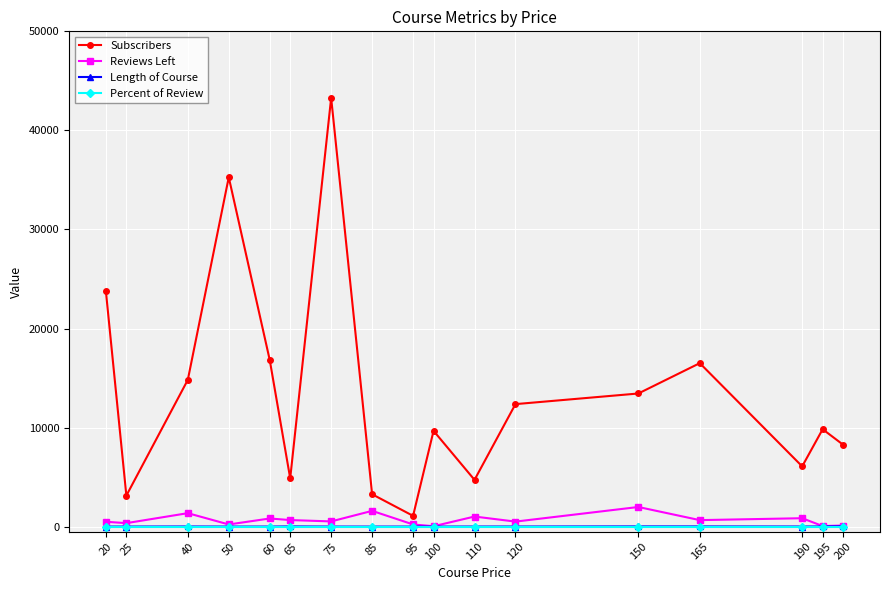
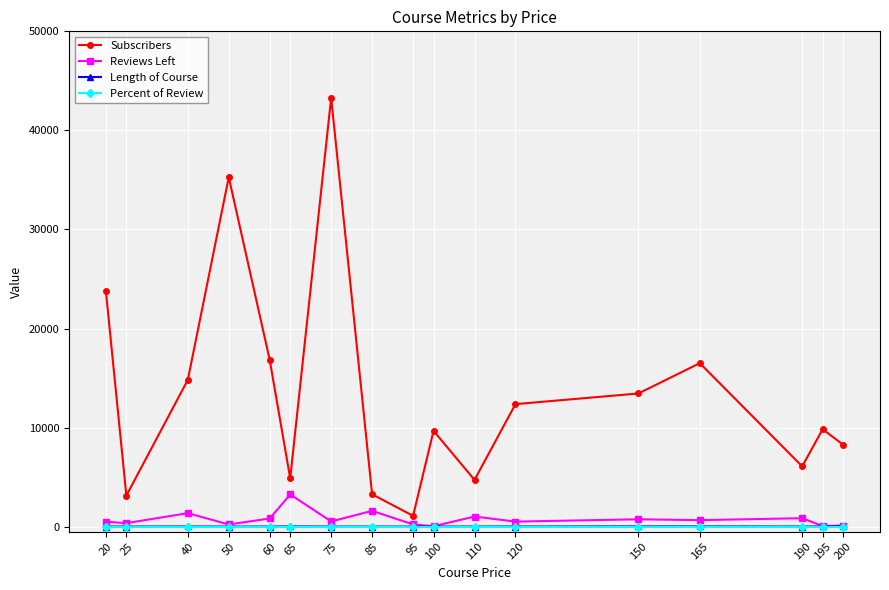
  {
    "Subscribers": {
      "20": 24000,
      "25": 3000,
      "40": 15000,
      "50": 35000,
      "60": 17000,
      "65": 5000,
      "75": 43000,
      "85": 3000,
      "95": 1000,
      "100": 10000,
      "110": 5000,
      "120": 12000,
      "150": 13000,
      "165": 17000,
      "190": 6000,
      "195": 10000,
      "200": 8000
    },
    "Reviews Left": {
      "20": 0,
      "25": 0,
      "40": 1000,
      "60": 1000,
-     "65": 1000,
+     "65": 3000,
      "75": 1000,
      "85": 2000,
      "110": 1000,
      "120": 1000,
-     "150": 2000,
+     "150": 1000,
      "165": 1000,
      "190": 1000
    }
  }
